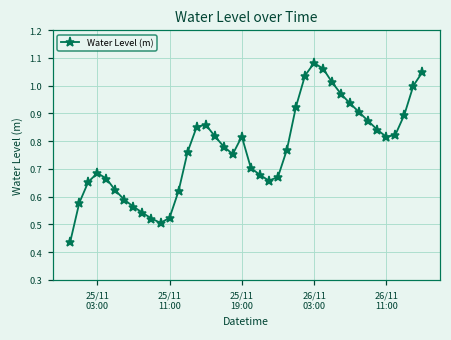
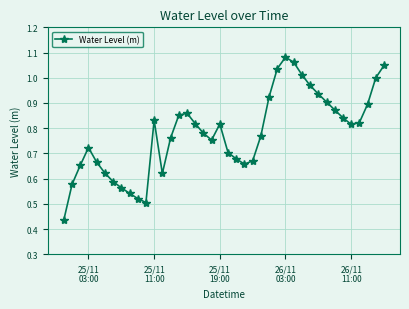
  {
-   "25/11 03:00": 0.68,
-   "25/11 11:00": 0.52,
+   "25/11 03:00": 0.72,
+   "25/11 11:00": 0.83,
    "25/11 19:00": 0.82,
    "26/11 03:00": 1.08,
    "26/11 11:00": 0.82
  }
